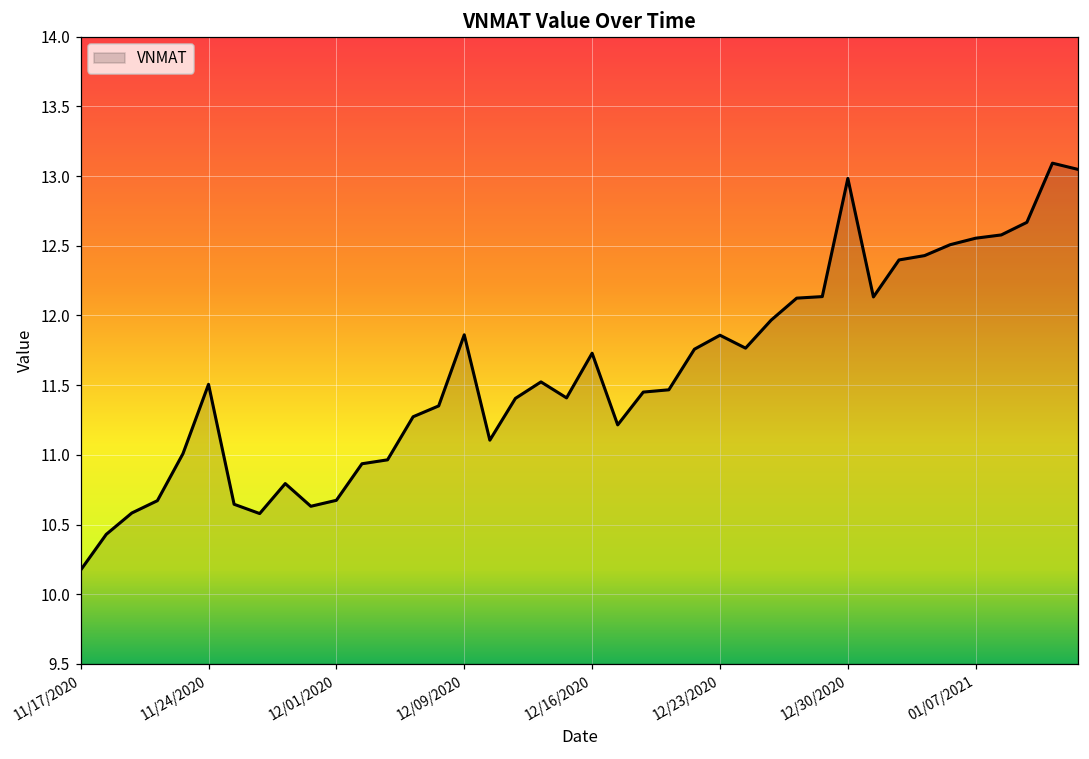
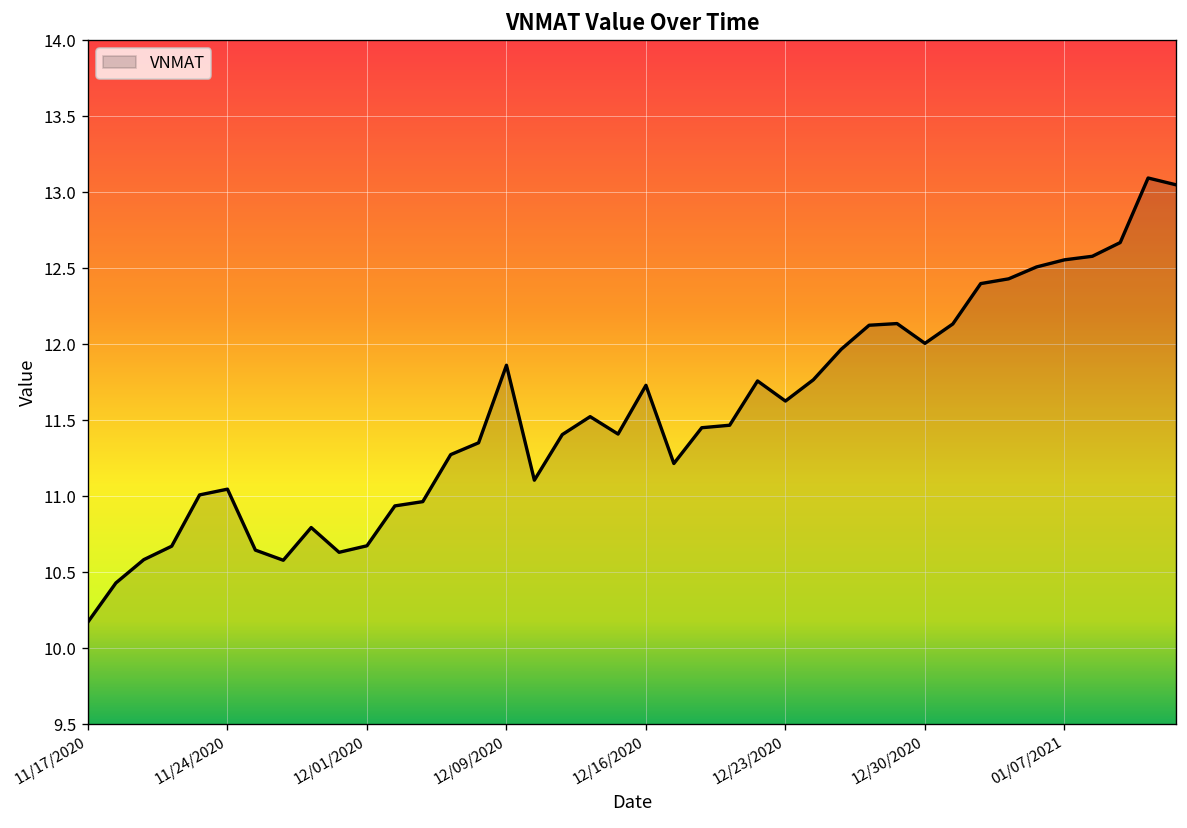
  {
    "11/17/2020": 10.17,
-   "11/24/2020": 11.51,
+   "11/24/2020": 11.05,
    "12/01/2020": 10.67,
    "12/09/2020": 11.86,
    "12/16/2020": 11.73,
-   "12/23/2020": 11.86,
-   "12/30/2020": 12.98,
+   "12/23/2020": 11.63,
+   "12/30/2020": 12.01,
    "01/07/2021": 12.55
  }
